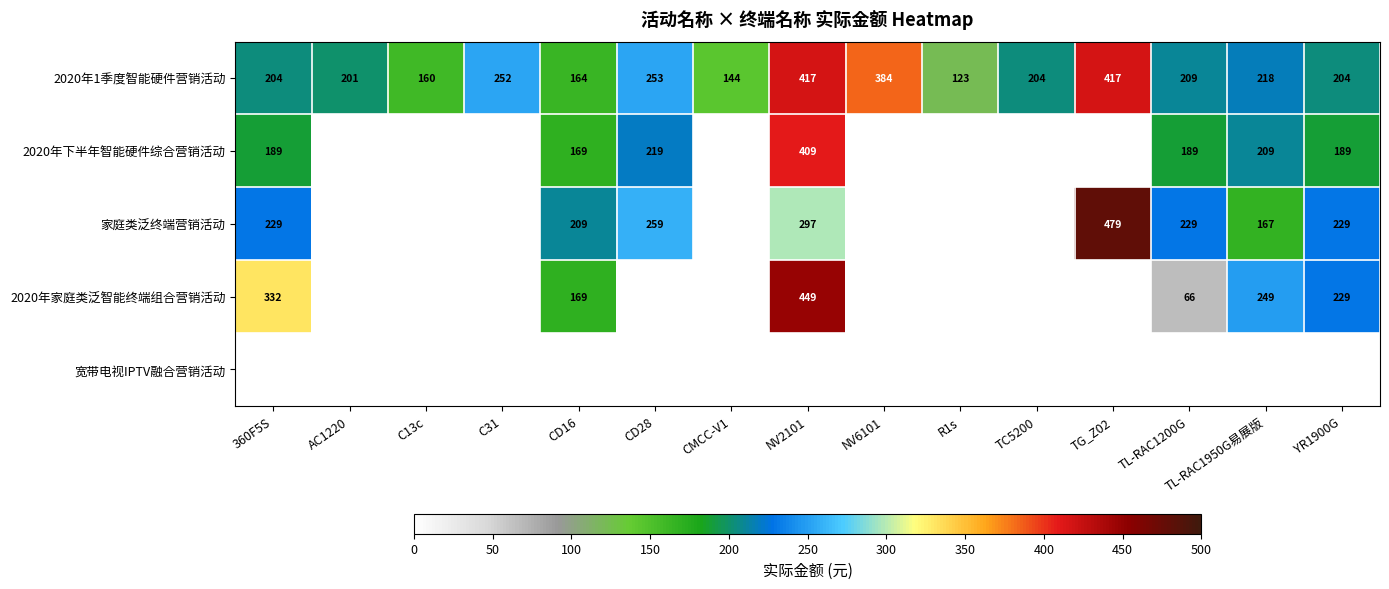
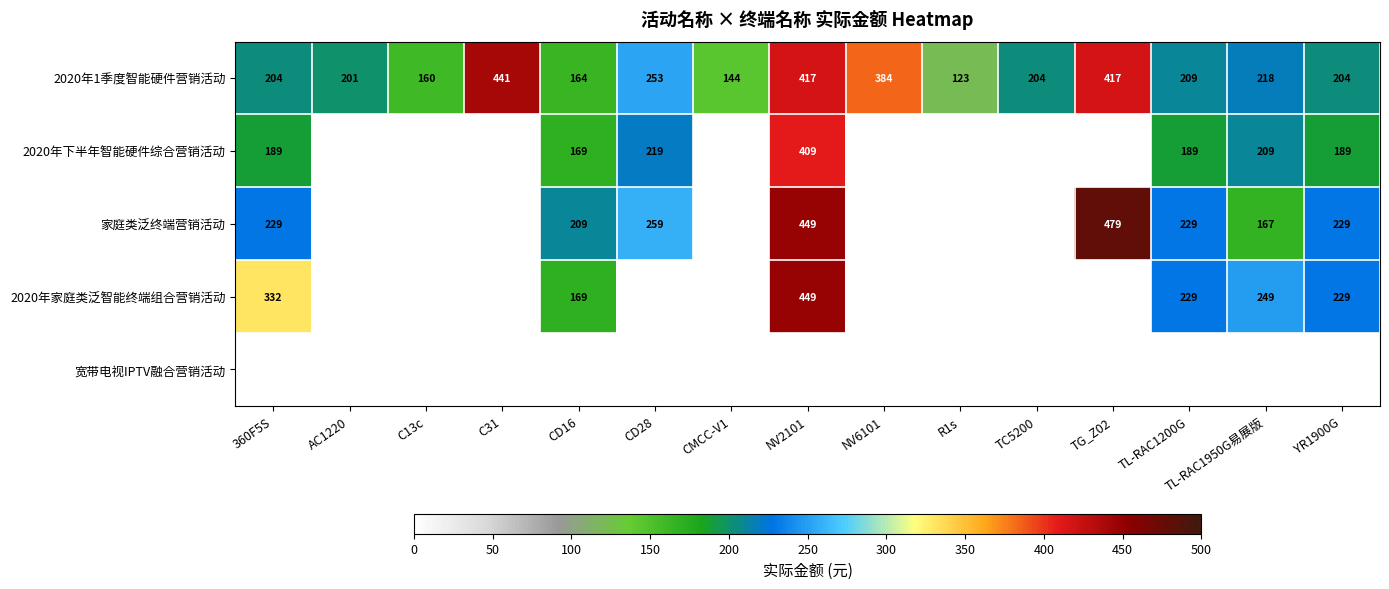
  {
    "2020年1季度智能硬件营销活动": {
      "360F5S": 204,
      "AC1220": 201,
      "C13c": 160,
-     "C31": 252,
+     "C31": 441,
      "CD16": 164,
      "CD28": 253,
      "CMCC-V1": 144,
      "NV2101": 417,
      "NV6101": 384,
      "R1s": 123,
      "TC5200": 204,
      "TG_Z02": 417,
      "TL-RAC1200G": 209,
      "TL-RAC1950G易展版": 218,
      "YR1900G": 204
    },
    "2020年下半年智能硬件综合营销活动": {
      "360F5S": 189,
      "CD16": 169,
      "CD28": 219,
      "NV2101": 409,
      "TL-RAC1200G": 189,
      "TL-RAC1950G易展版": 209,
      "YR1900G": 189
    },
    "家庭类泛终端营销活动": {
      "360F5S": 229,
      "CD16": 209,
      "CD28": 259,
-     "NV2101": 297,
+     "NV2101": 449,
      "TG_Z02": 479,
      "TL-RAC1200G": 229,
      "TL-RAC1950G易展版": 167,
      "YR1900G": 229
    },
    "2020年家庭类泛智能终端组合营销活动": {
      "360F5S": 332,
      "CD16": 169,
      "NV2101": 449,
-     "TL-RAC1200G": 66,
+     "TL-RAC1200G": 229,
      "TL-RAC1950G易展版": 249,
      "YR1900G": 229
    }
  }
